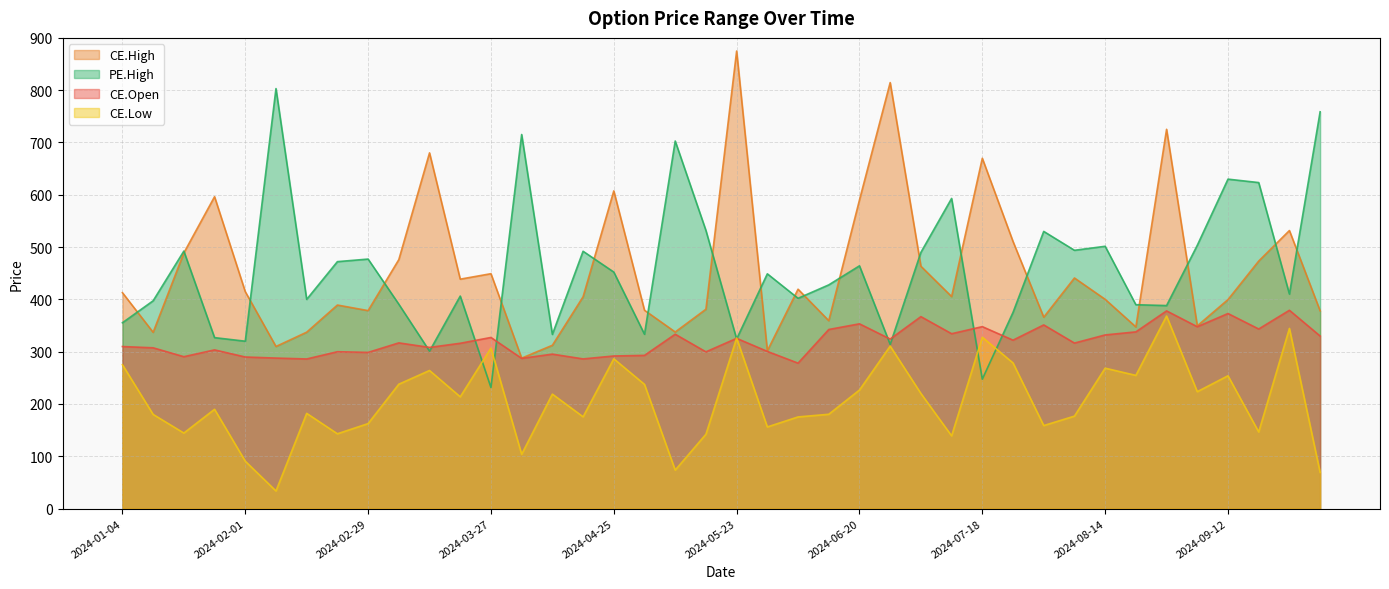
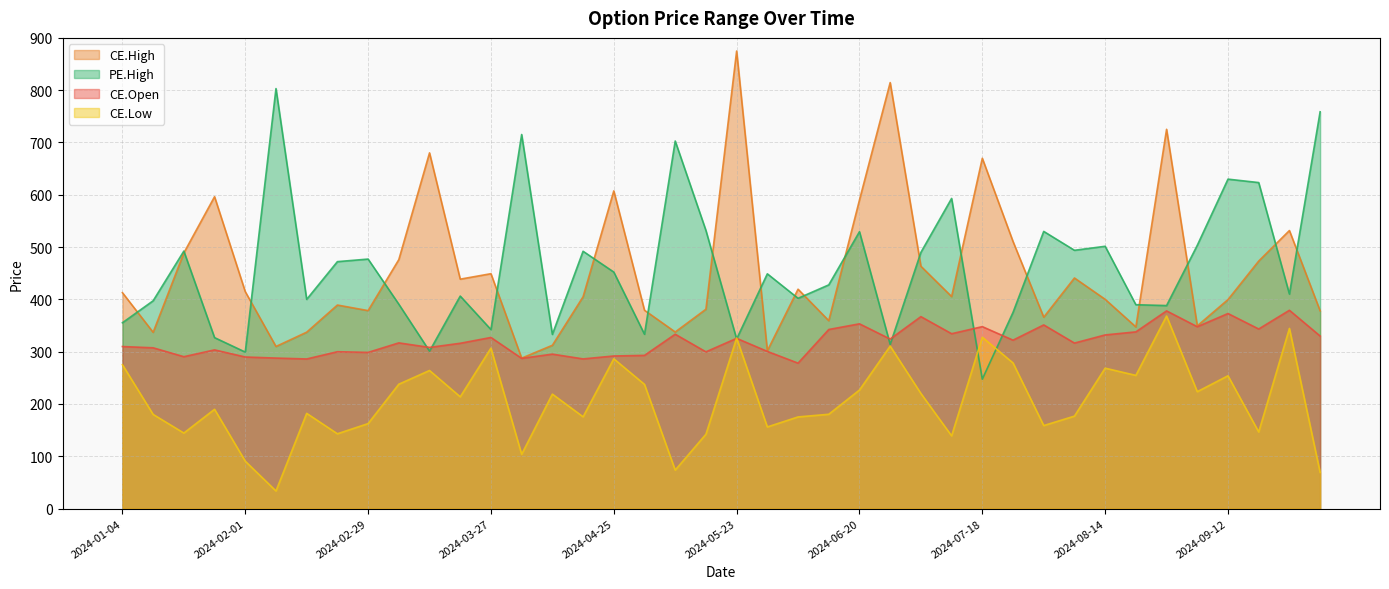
  {
    "PE.High": {
      "2024-01-04": 360,
-     "2024-02-01": 320,
+     "2024-02-01": 300,
      "2024-02-29": 480,
-     "2024-03-27": 230,
+     "2024-03-27": 340,
      "2024-04-25": 450,
-     "2024-06-20": 460,
+     "2024-06-20": 530,
      "2024-07-18": 250,
      "2024-08-14": 500,
      "2024-09-12": 630
    }
  }
